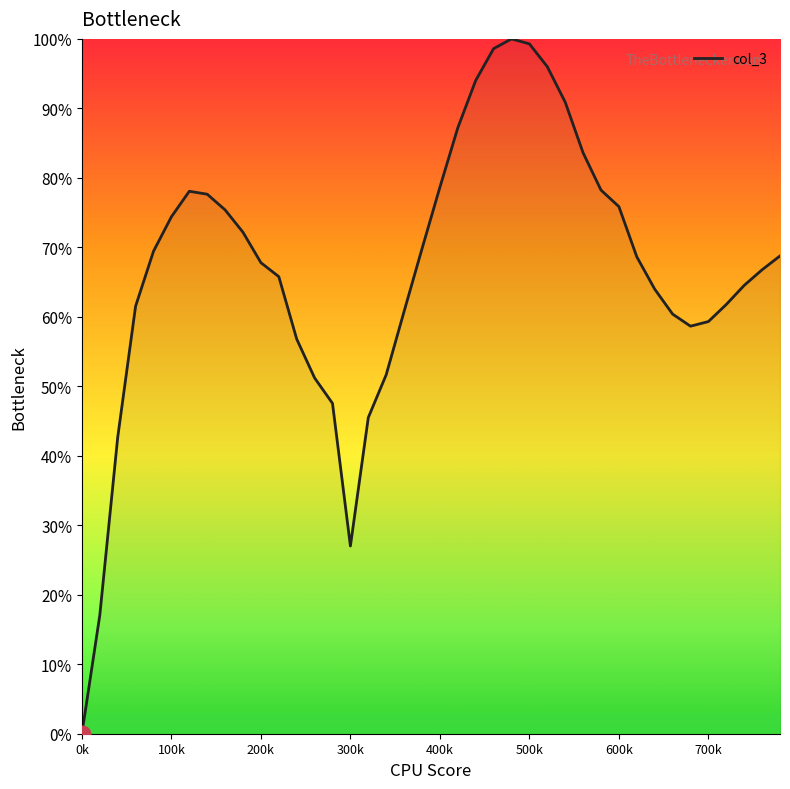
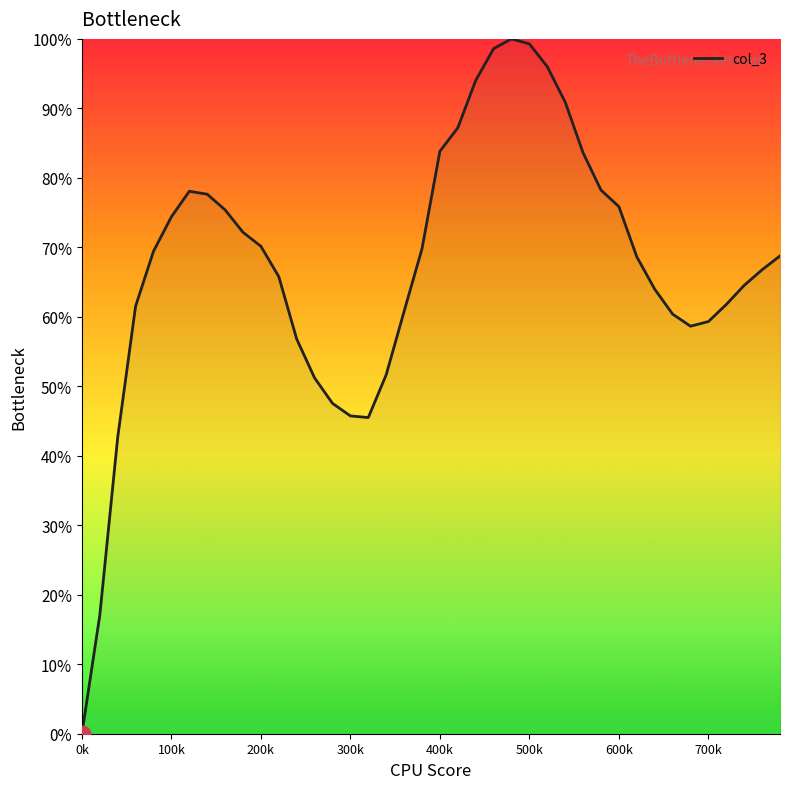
  {
    "col_3": {
      "100k": "74%",
-     "200k": "68%",
-     "300k": "27%",
-     "400k": "79%",
+     "200k": "70%",
+     "300k": "46%",
+     "400k": "84%",
      "500k": "99%",
      "600k": "76%",
      "700k": "59%"
    }
  }
